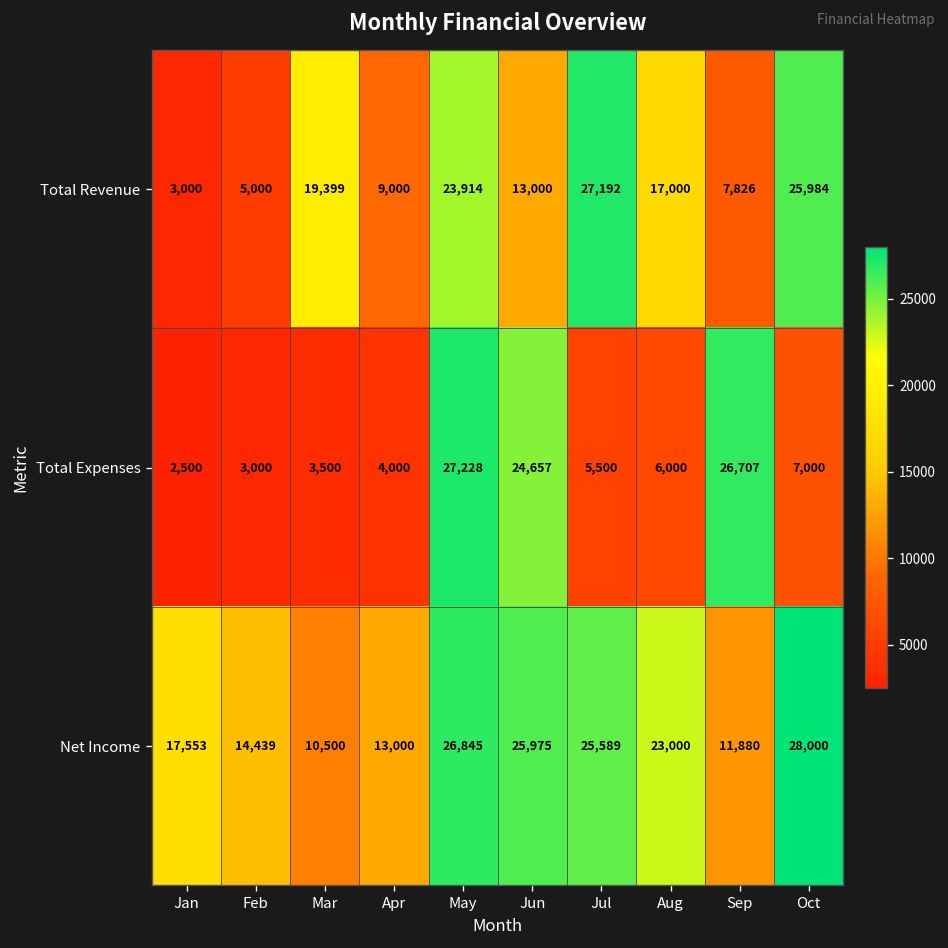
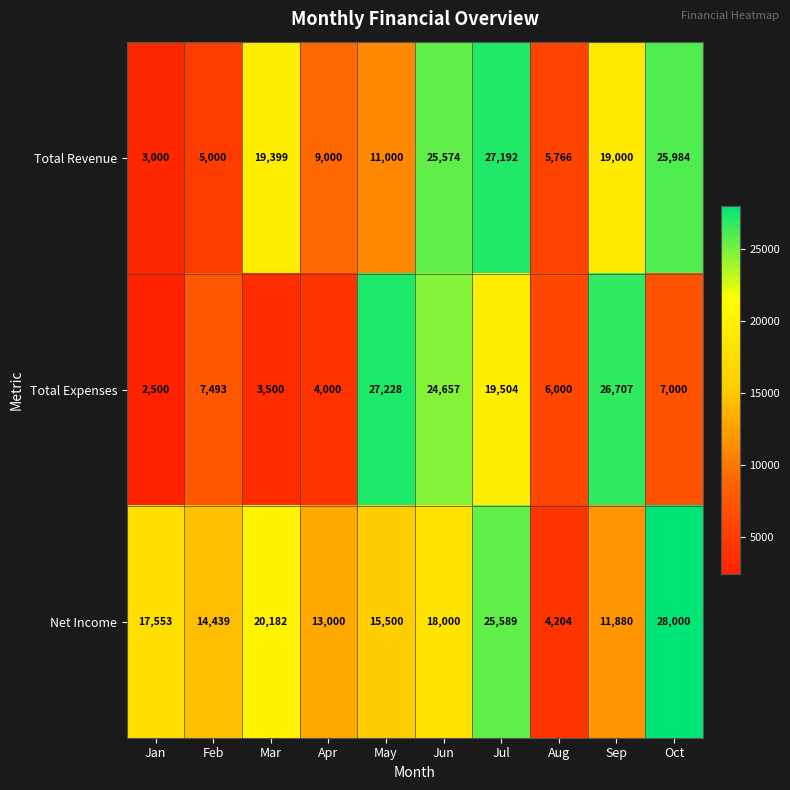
  {
    "Total Revenue": {
      "Jan": "3,000",
      "Feb": "5,000",
      "Mar": "19,399",
      "Apr": "9,000",
-     "May": "23,914",
-     "Jun": "13,000",
+     "May": "11,000",
+     "Jun": "25,574",
      "Jul": "27,192",
-     "Aug": "17,000",
-     "Sep": "7,826",
+     "Aug": "5,766",
+     "Sep": "19,000",
      "Oct": "25,984"
    },
    "Total Expenses": {
      "Jan": "2,500",
-     "Feb": "3,000",
+     "Feb": "7,493",
      "Mar": "3,500",
      "Apr": "4,000",
      "May": "27,228",
      "Jun": "24,657",
-     "Jul": "5,500",
+     "Jul": "19,504",
      "Aug": "6,000",
      "Sep": "26,707",
      "Oct": "7,000"
    },
    "Net Income": {
      "Jan": "17,553",
      "Feb": "14,439",
-     "Mar": "10,500",
+     "Mar": "20,182",
      "Apr": "13,000",
-     "May": "26,845",
-     "Jun": "25,975",
+     "May": "15,500",
+     "Jun": "18,000",
      "Jul": "25,589",
-     "Aug": "23,000",
+     "Aug": "4,204",
      "Sep": "11,880",
      "Oct": "28,000"
    }
  }
